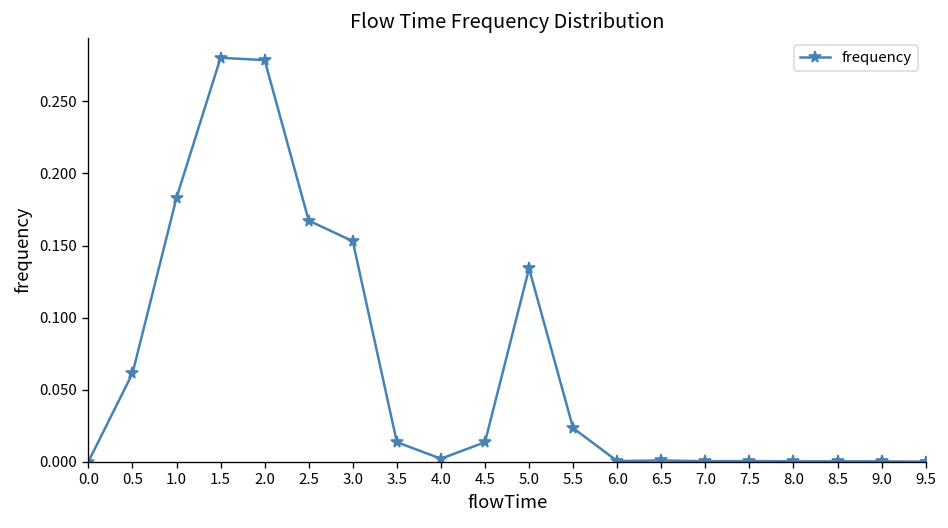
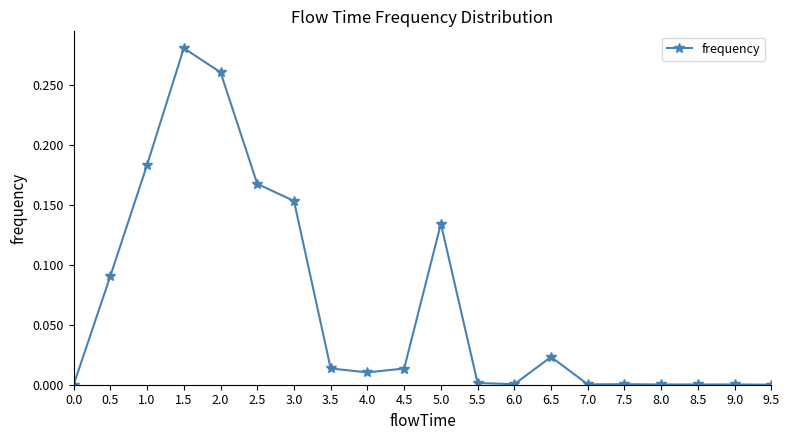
  {
    "0.0": 0.000,
-   "0.5": 0.061,
+   "0.5": 0.091,
    "1.0": 0.183,
    "1.5": 0.280,
-   "2.0": 0.279,
+   "2.0": 0.260,
    "2.5": 0.167,
    "3.0": 0.153,
    "3.5": 0.014,
-   "4.0": 0.002,
+   "4.0": 0.010,
    "4.5": 0.014,
    "5.0": 0.134,
-   "5.5": 0.023,
+   "5.5": 0.001,
    "6.0": 0.000,
-   "6.5": 0.001,
+   "6.5": 0.023,
    "7.0": 0.000,
    "7.5": 0.000,
    "8.0": 0.000,
    "8.5": 0.000,
    "9.0": 0.000,
    "9.5": 0.000
  }
